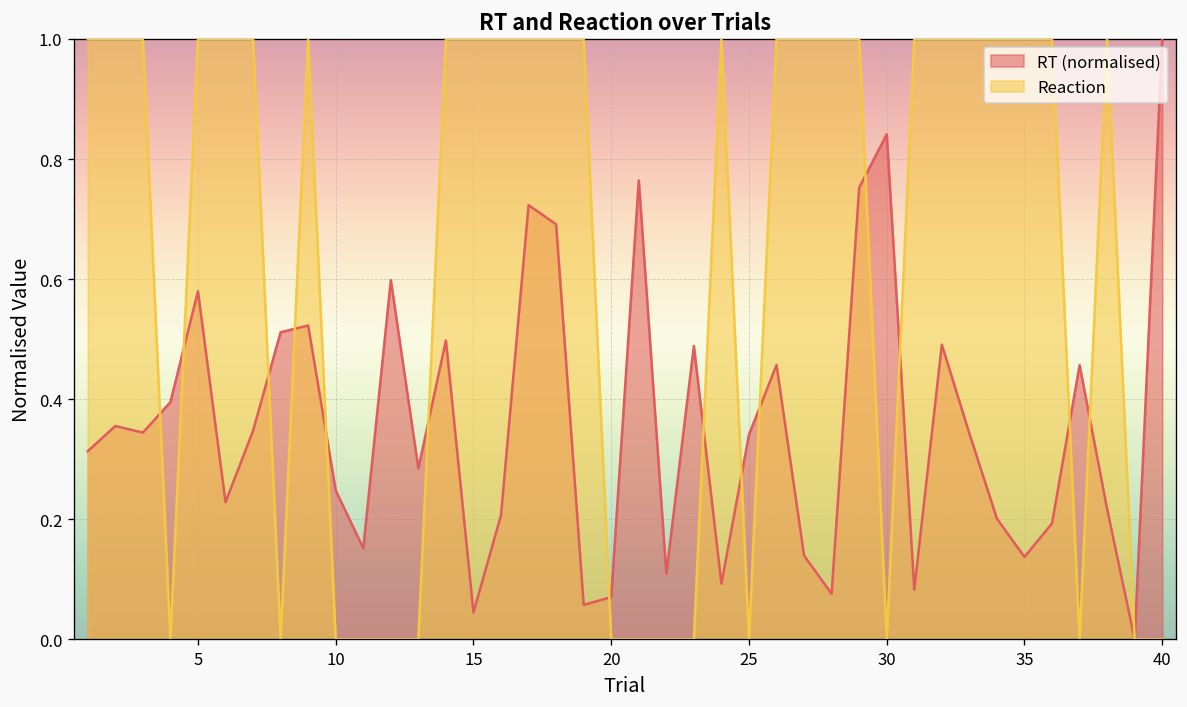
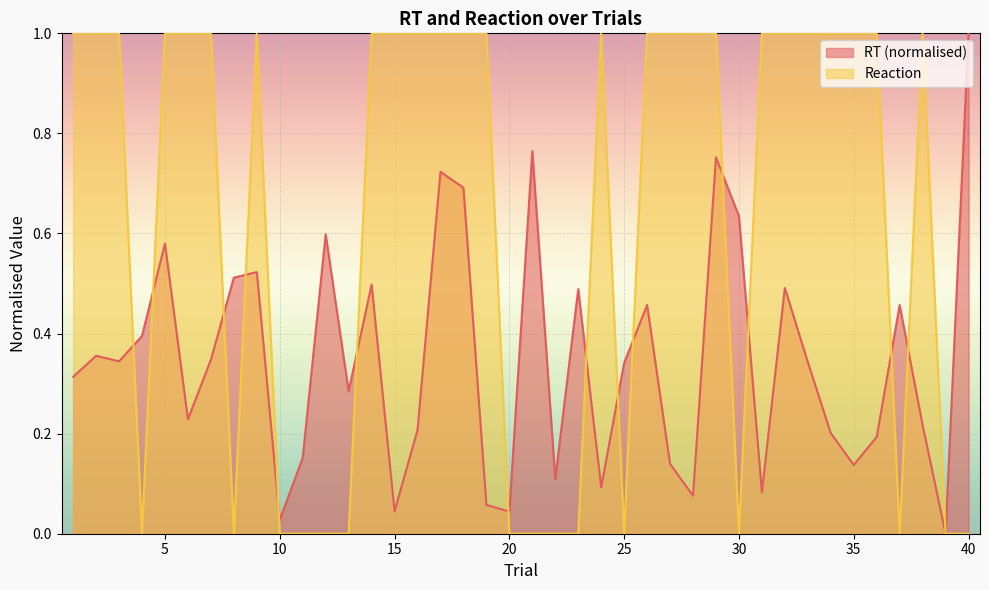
  {
    "RT (normalised)": {
      "5": 0.58,
-     "10": 0.25,
+     "10": 0.03,
      "15": 0.04,
-     "20": 0.07,
+     "20": 0.04,
      "25": 0.34,
-     "30": 0.84,
+     "30": 0.63,
      "35": 0.14,
      "40": 1.00
    },
    "Reaction": {
      "5": 1.00,
      "10": 0.00,
      "15": 1.00,
      "20": 0.00,
      "25": 0.00,
      "30": 0.00,
      "35": 1.00,
      "40": 0.00
    }
  }
